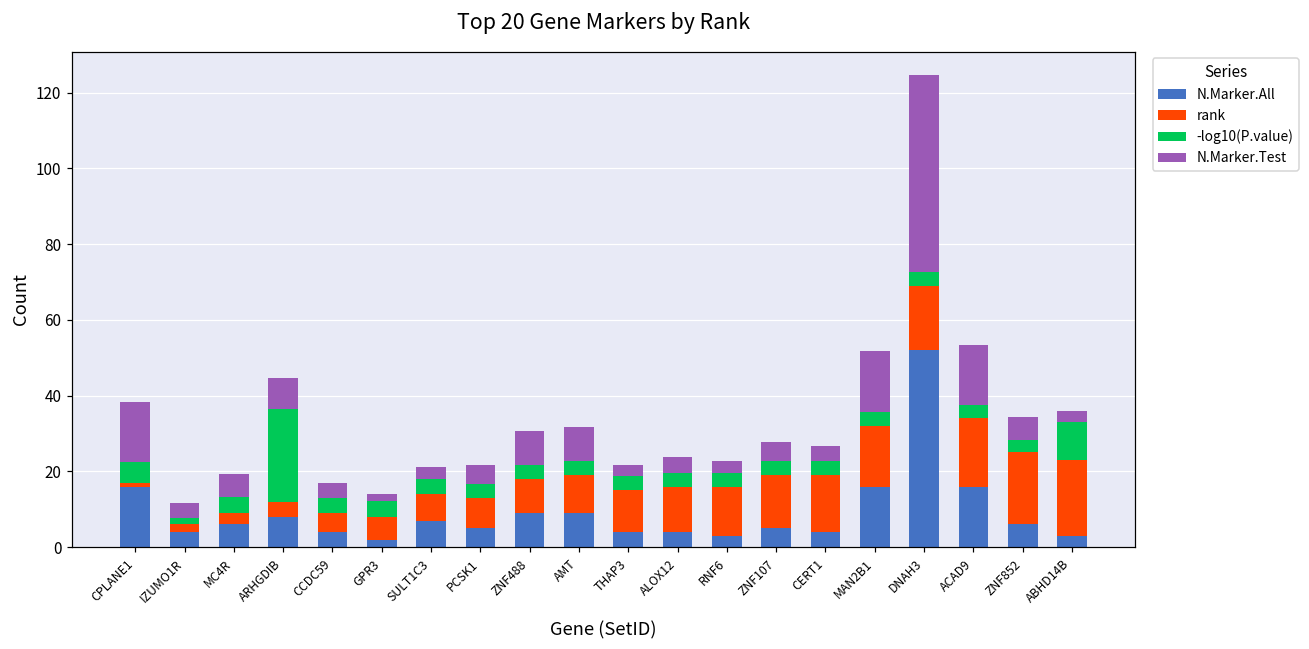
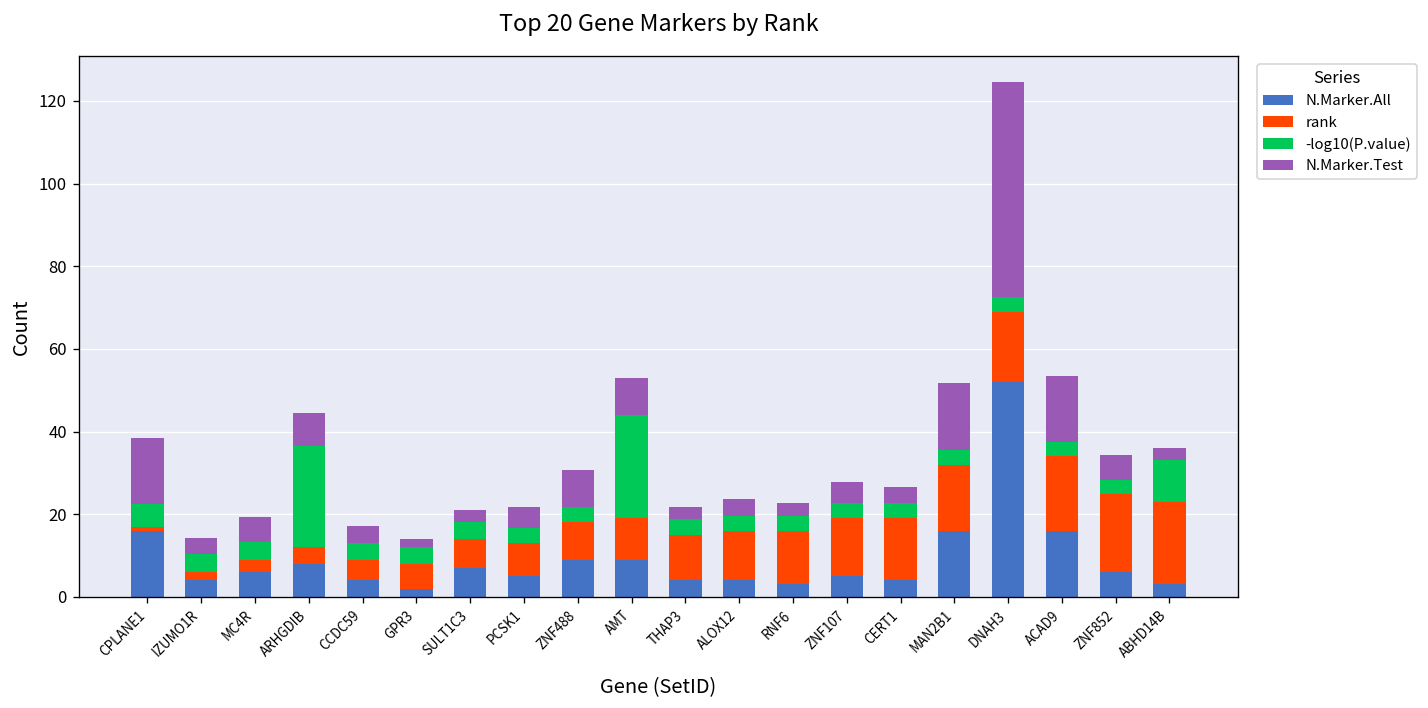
  {
    "N.Marker.All": {
      "CPLANE1": 16,
      "IZUMO1R": 4,
      "MC4R": 6,
      "ARHGDIB": 8,
      "CCDC59": 4,
      "GPR3": 2,
      "SULT1C3": 7,
      "PCSK1": 5,
      "ZNF488": 9,
      "AMT": 9,
      "THAP3": 4,
      "ALOX12": 4,
      "RNF6": 3,
      "ZNF107": 5,
      "CERT1": 4,
      "MAN2B1": 16,
      "DNAH3": 52,
      "ACAD9": 16,
      "ZNF852": 6,
      "ABHD14B": 3
    },
    "rank": {
      "CPLANE1": 1,
      "IZUMO1R": 2,
      "MC4R": 3,
      "ARHGDIB": 4,
      "CCDC59": 5,
      "GPR3": 6,
      "SULT1C3": 7,
      "PCSK1": 8,
      "ZNF488": 9,
      "AMT": 10,
      "THAP3": 11,
      "ALOX12": 12,
      "RNF6": 13,
      "ZNF107": 14,
      "CERT1": 15,
      "MAN2B1": 16,
      "DNAH3": 17,
      "ACAD9": 18,
      "ZNF852": 19,
      "ABHD14B": 20
    },
    "-log10(P.value)": {
      "CPLANE1": 5,
-     "IZUMO1R": 2,
+     "IZUMO1R": 4,
      "MC4R": 4,
      "ARHGDIB": 25,
      "CCDC59": 4,
      "GPR3": 4,
      "SULT1C3": 4,
      "PCSK1": 4,
      "ZNF488": 4,
-     "AMT": 4,
+     "AMT": 25,
      "THAP3": 4,
      "ALOX12": 4,
      "RNF6": 4,
      "ZNF107": 4,
      "CERT1": 4,
      "MAN2B1": 4,
      "DNAH3": 4,
      "ACAD9": 3,
      "ZNF852": 3,
      "ABHD14B": 10
    },
    "N.Marker.Test": {
      "CPLANE1": 16,
      "IZUMO1R": 4,
      "MC4R": 6,
      "ARHGDIB": 8,
      "CCDC59": 4,
      "GPR3": 2,
      "SULT1C3": 3,
      "PCSK1": 5,
      "ZNF488": 9,
      "AMT": 9,
      "THAP3": 3,
      "ALOX12": 4,
      "RNF6": 3,
      "ZNF107": 5,
      "CERT1": 4,
      "MAN2B1": 16,
      "DNAH3": 52,
      "ACAD9": 16,
      "ZNF852": 6,
      "ABHD14B": 3
    }
  }
